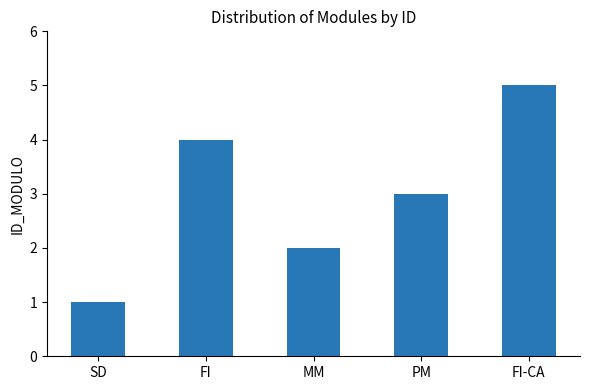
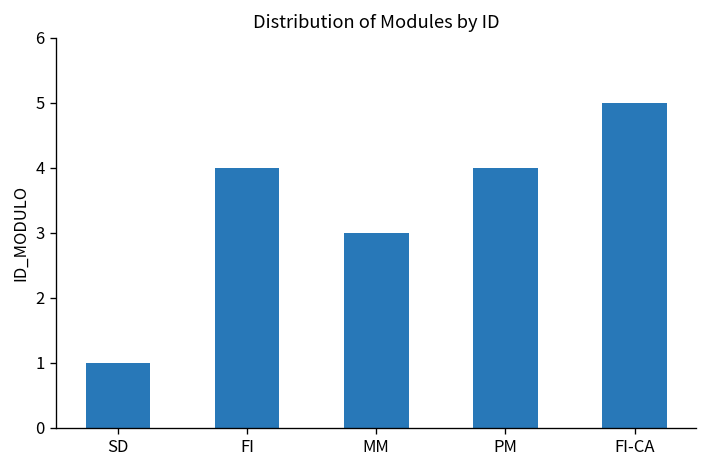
  {
    "SD": 1,
    "FI": 4,
-   "MM": 2,
-   "PM": 3,
+   "MM": 3,
+   "PM": 4,
    "FI-CA": 5
  }
